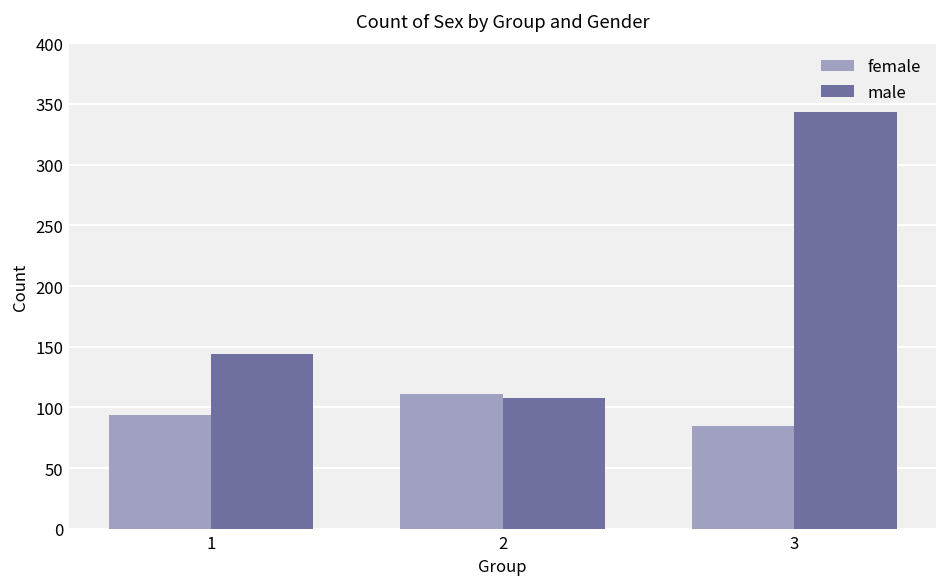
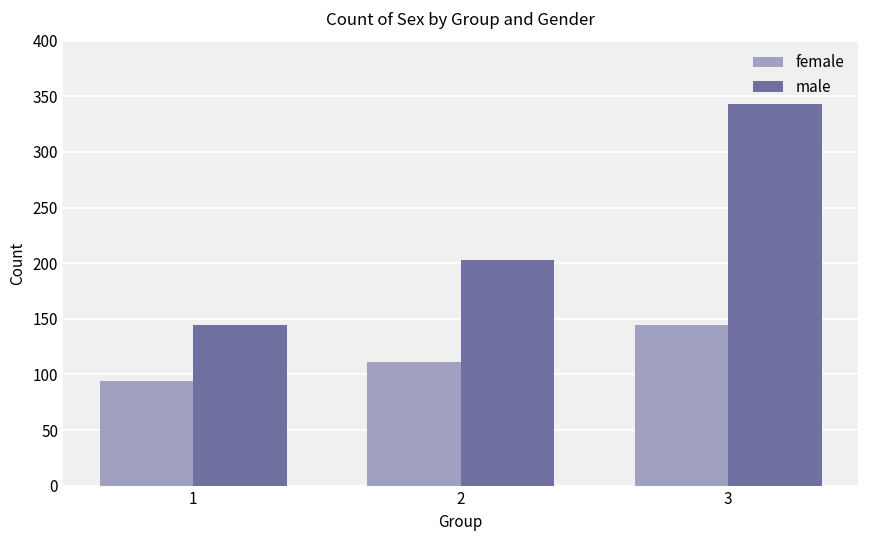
  {
    "female": {
      "1": 94,
      "2": 111,
-     "3": 85
+     "3": 144
    },
    "male": {
      "1": 144,
-     "2": 108,
+     "2": 203,
      "3": 343
    }
  }
